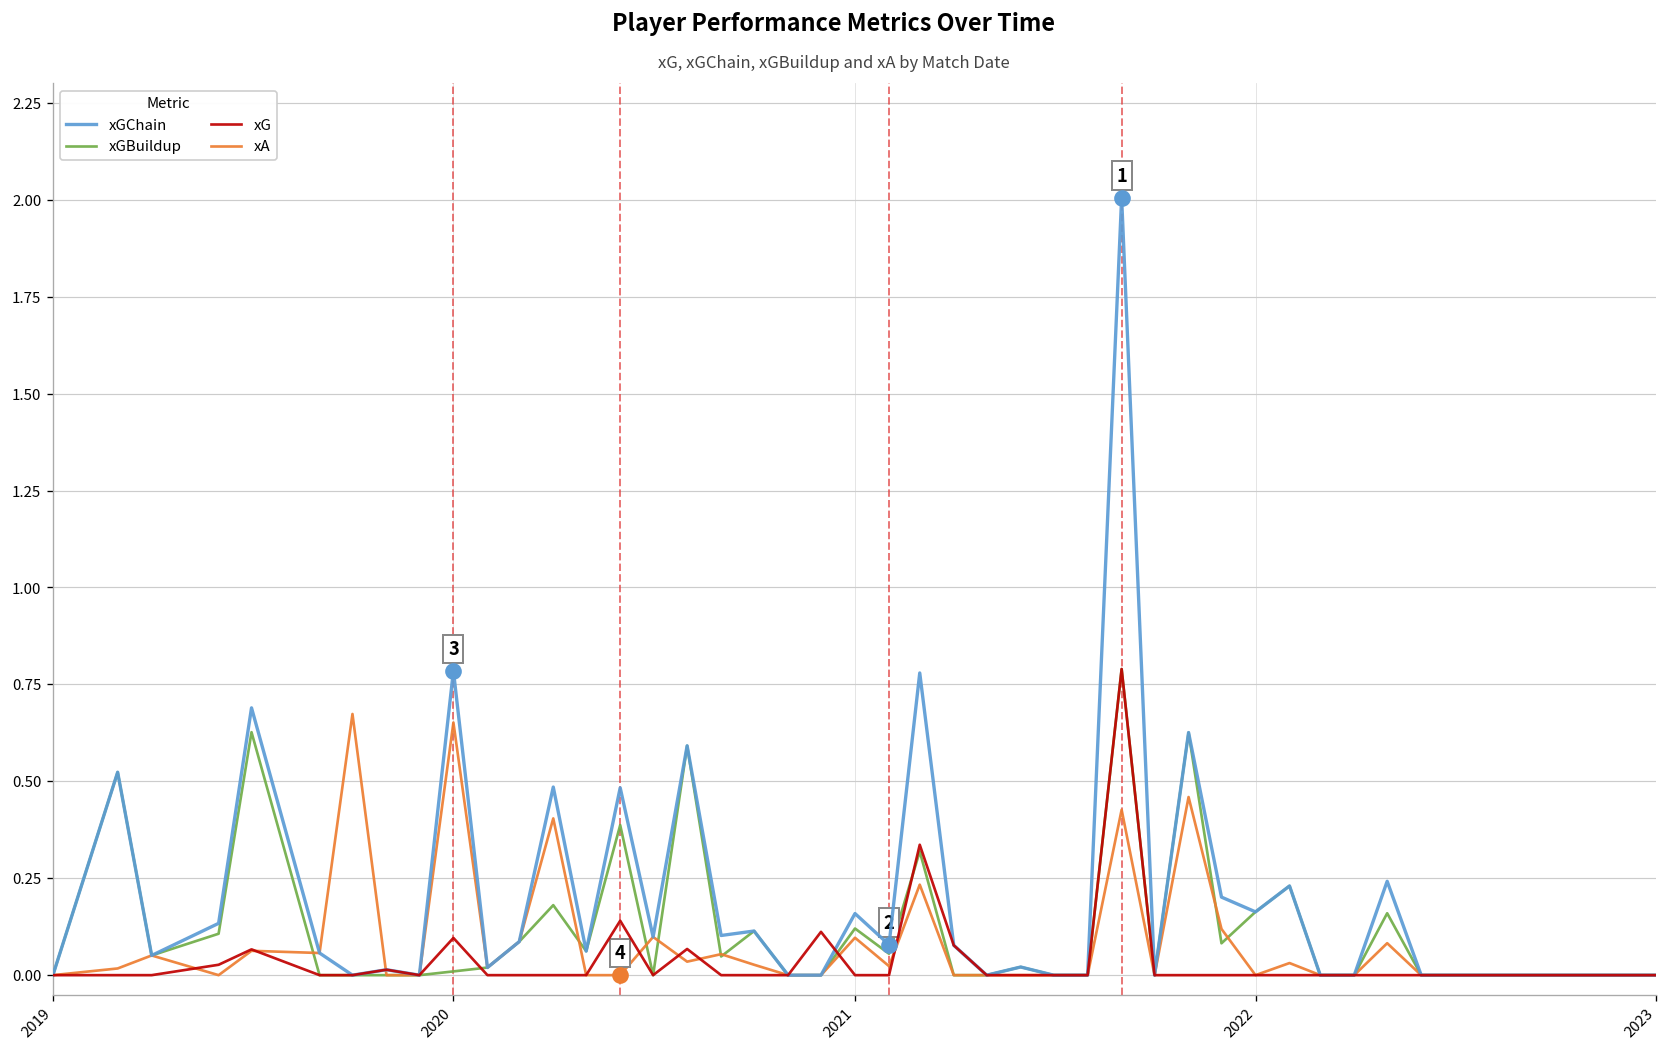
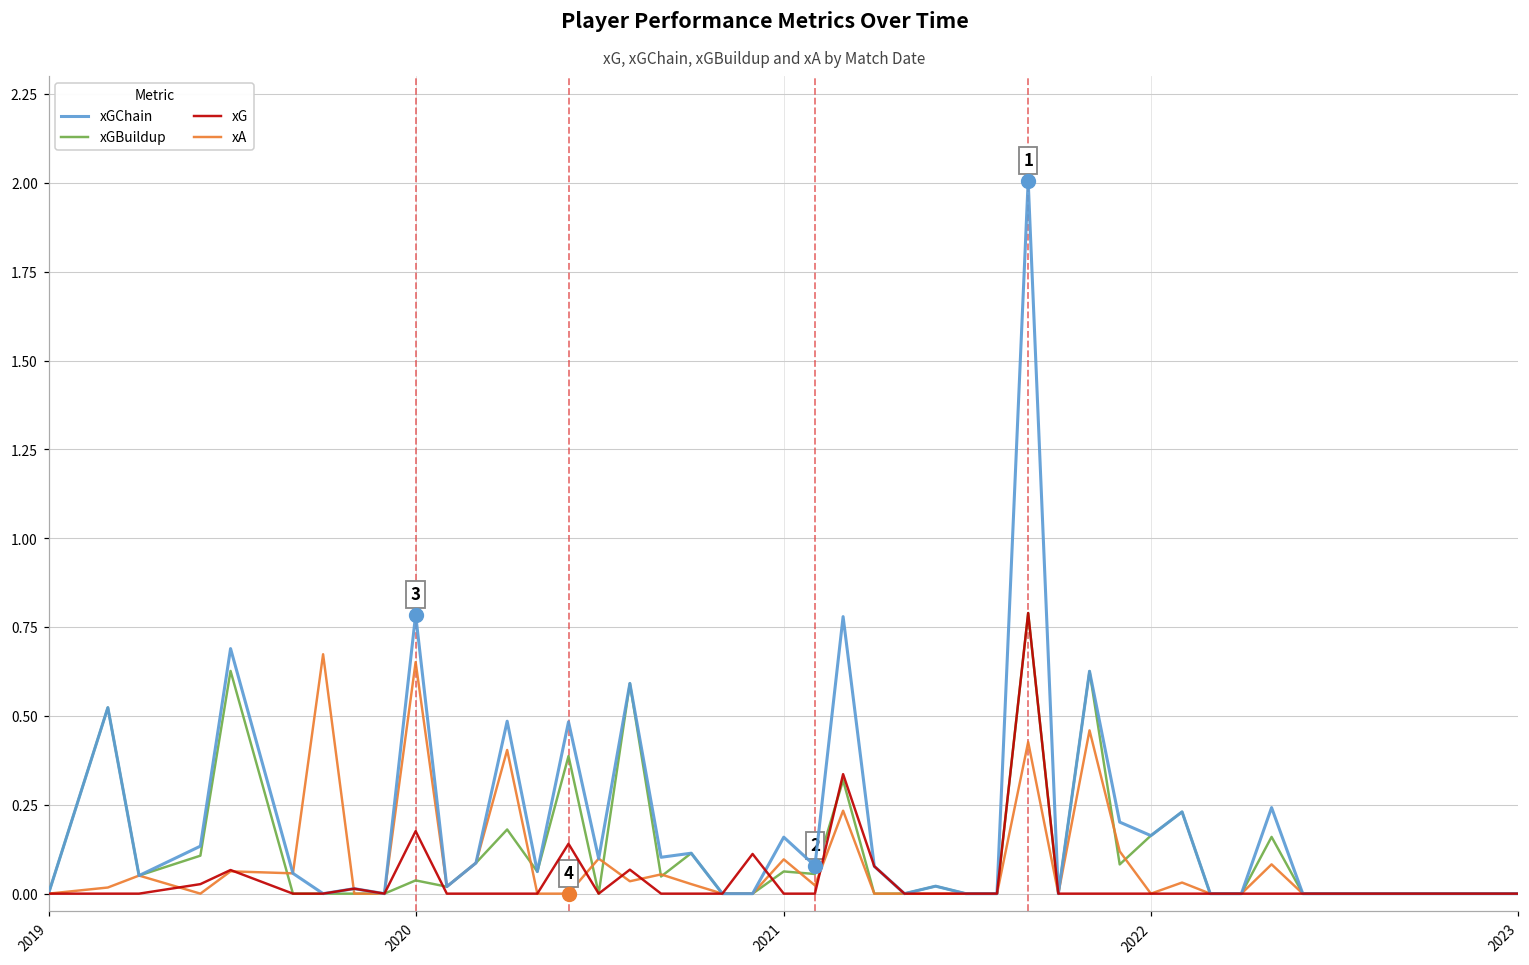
  {
    "xGBuildup": {
-     "2020": 0.01,
-     "2021": 0.12
+     "2020": 0.04,
+     "2021": 0.06
    },
    "xG": {
-     "2020": 0.10,
+     "2020": 0.18,
      "2021": 0.00
    }
  }
